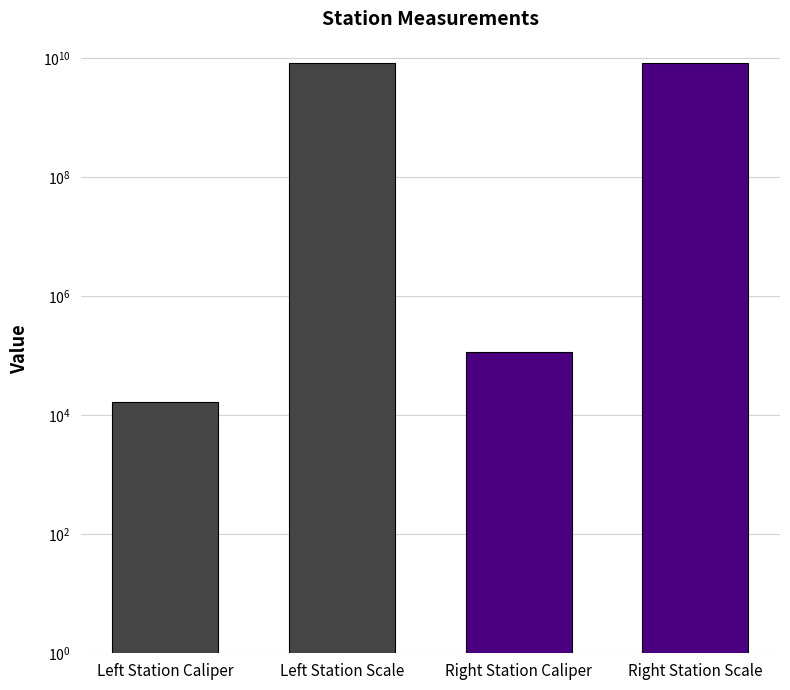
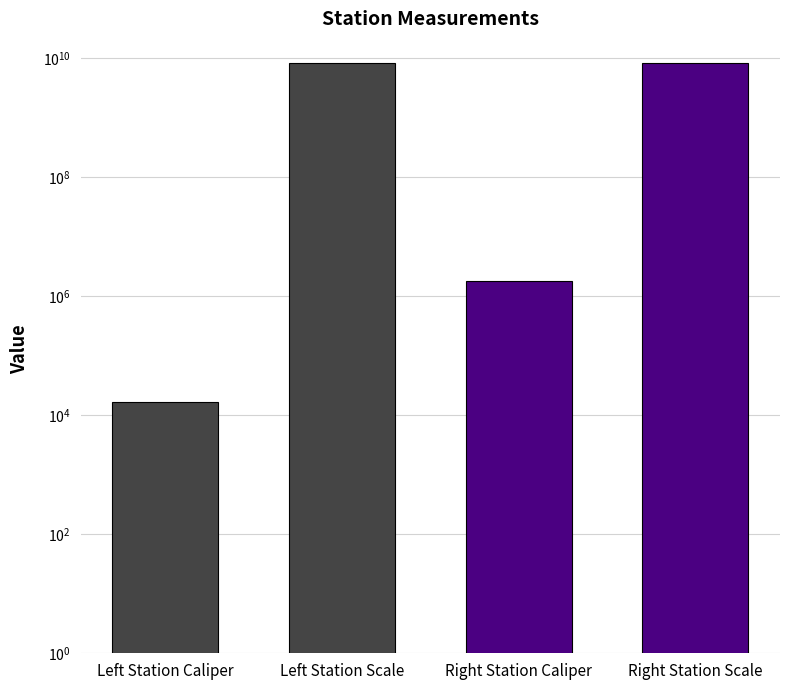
  {
    "Left Station Caliper": 17000,
    "Left Station Scale": 8000000000,
-   "Right Station Caliper": 110000,
+   "Right Station Caliper": 1800000,
    "Right Station Scale": 8000000000
  }
